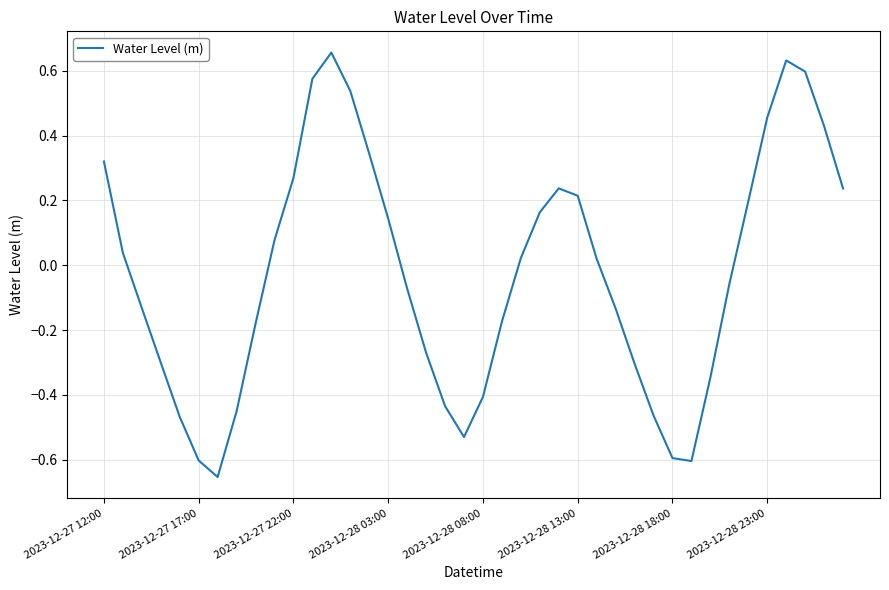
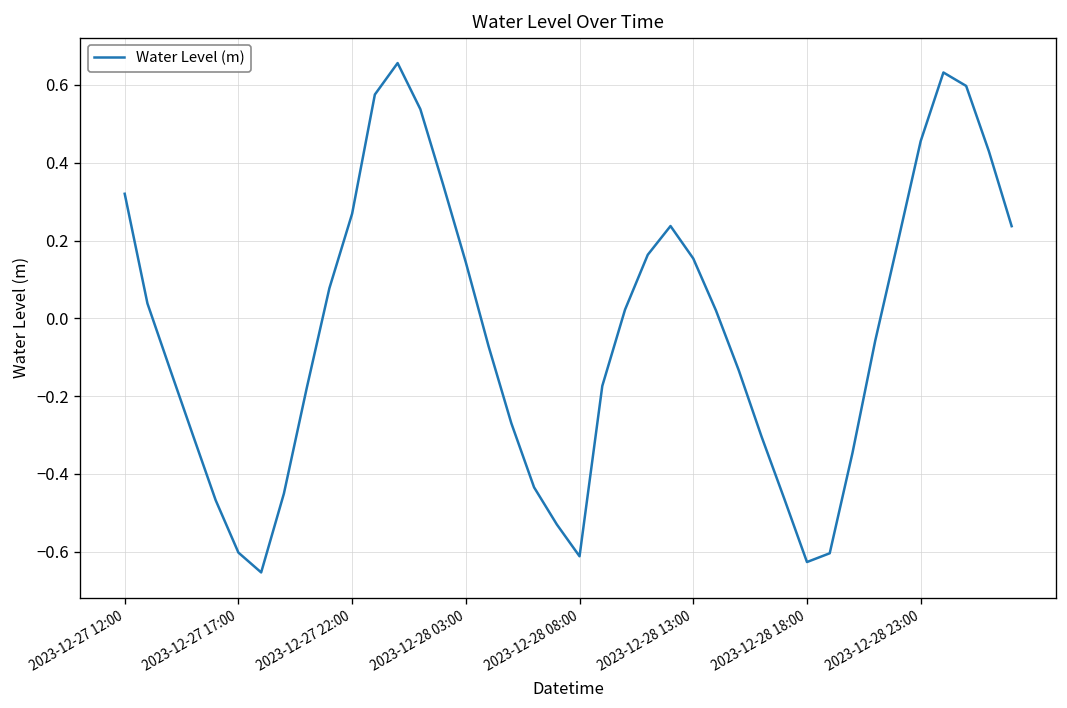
  {
    "2023-12-27 12:00": 0.32,
    "2023-12-27 17:00": -0.60,
    "2023-12-27 22:00": 0.27,
    "2023-12-28 03:00": 0.14,
-   "2023-12-28 08:00": -0.41,
-   "2023-12-28 13:00": 0.21,
-   "2023-12-28 18:00": -0.59,
+   "2023-12-28 08:00": -0.61,
+   "2023-12-28 13:00": 0.15,
+   "2023-12-28 18:00": -0.63,
    "2023-12-28 23:00": 0.46
  }
